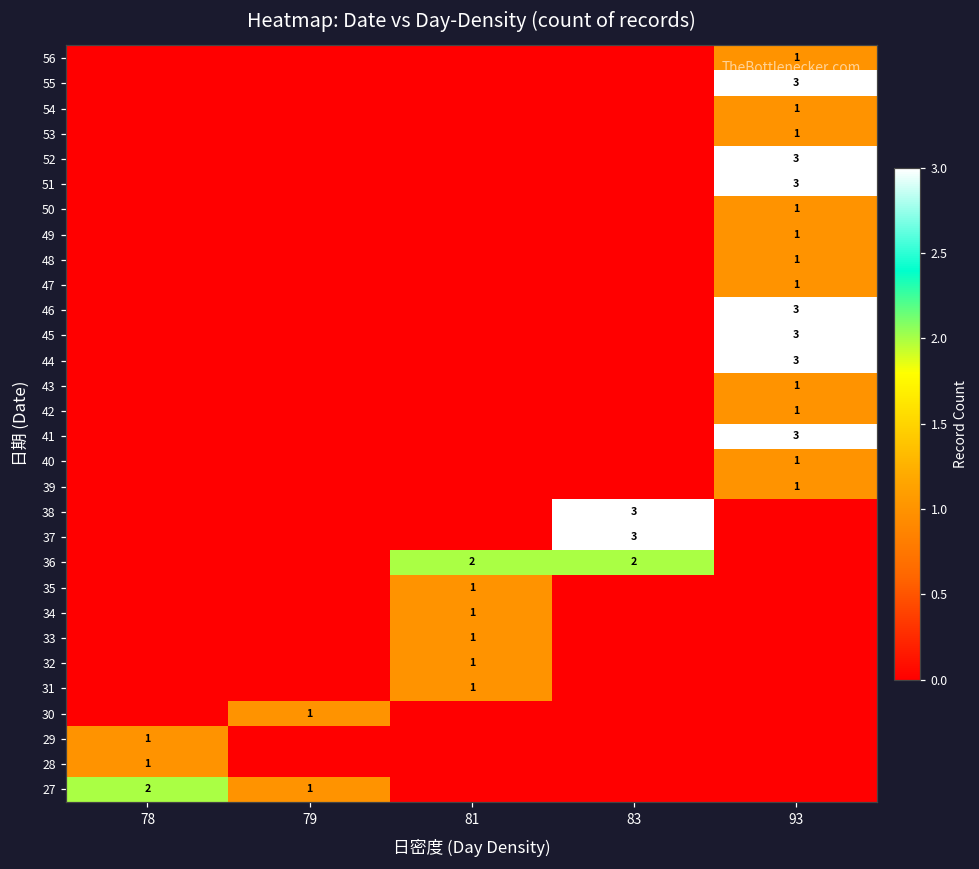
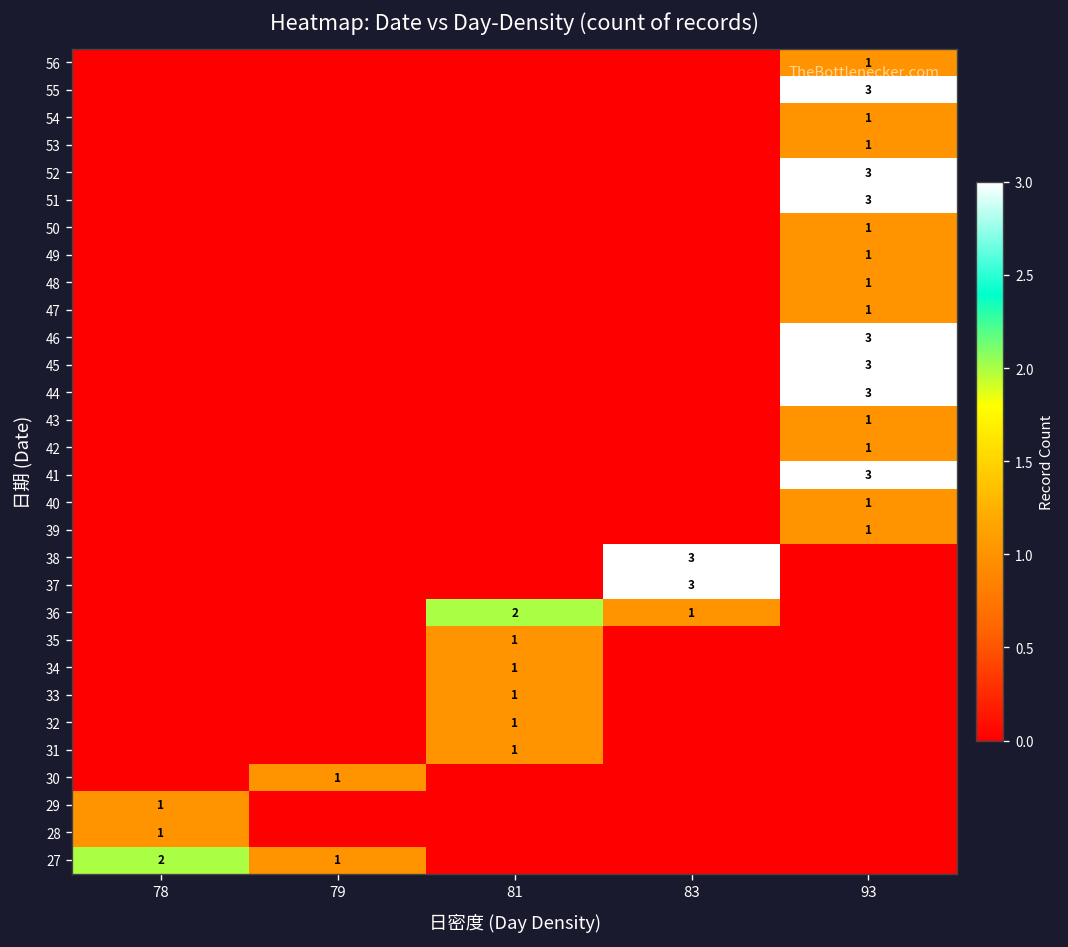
  {
    "55": {
      "93": 3
    },
    "54": {
      "93": 1
    },
    "53": {
      "93": 1
    },
    "52": {
      "93": 3
    },
    "51": {
      "93": 3
    },
    "50": {
      "93": 1
    },
    "49": {
      "93": 1
    },
    "48": {
      "93": 1
    },
    "47": {
      "93": 1
    },
    "46": {
      "93": 3
    },
    "45": {
      "93": 3
    },
    "44": {
      "93": 3
    },
    "43": {
      "93": 1
    },
    "42": {
      "93": 1
    },
    "41": {
      "93": 3
    },
    "40": {
      "93": 1
    },
    "39": {
      "93": 1
    },
    "38": {
      "83": 3
    },
    "37": {
      "83": 3
    },
    "36": {
      "81": 2,
-     "83": 2
+     "83": 1
    },
    "35": {
      "81": 1
    },
    "34": {
      "81": 1
    },
    "33": {
      "81": 1
    },
    "32": {
      "81": 1
    },
    "31": {
      "81": 1
    },
    "30": {
      "79": 1
    },
    "29": {
      "78": 1
    },
    "28": {
      "78": 1
    },
    "27": {
      "78": 2,
      "79": 1
    }
  }
